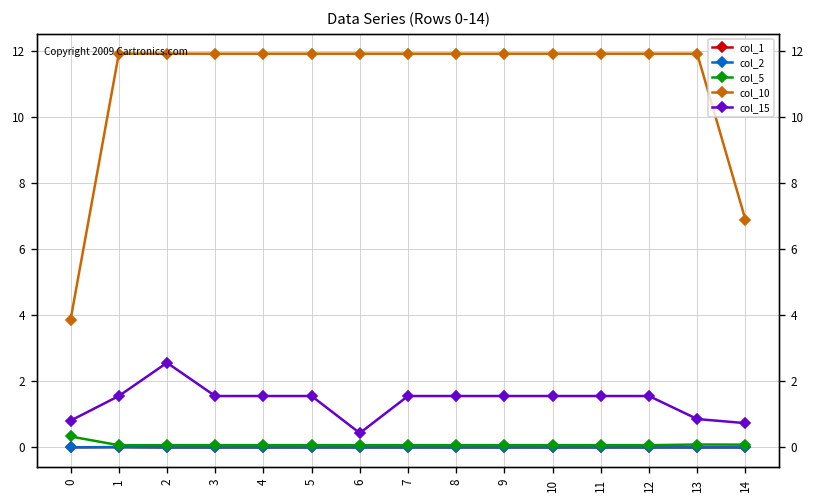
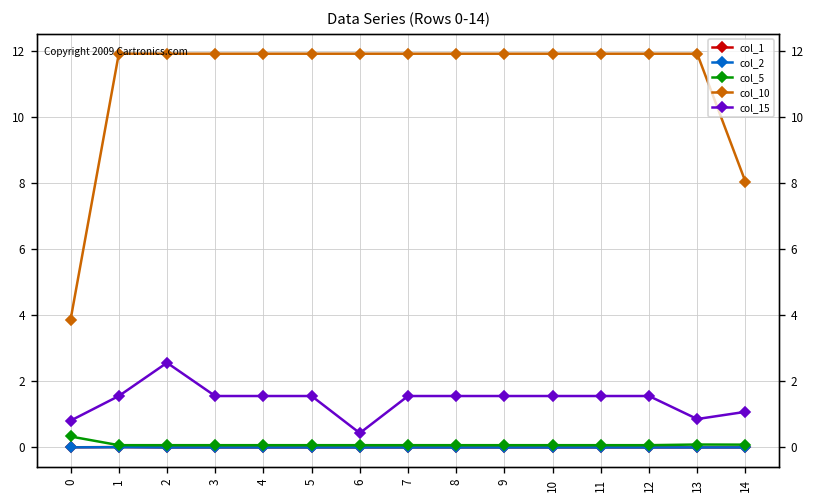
  {
    "col_2": {
      "0": 0.0
    },
    "col_5": {
      "0": 0.3
    },
    "col_10": {
      "0": 3.9,
      "3": 11.9,
      "4": 11.9,
      "5": 11.9,
      "6": 11.9,
      "7": 11.9,
      "8": 11.9,
      "9": 11.9,
      "10": 11.9,
      "11": 11.9,
      "12": 11.9,
      "13": 11.9,
-     "14": 6.9
+     "14": 8.0
    },
    "col_15": {
      "0": 0.8,
      "1": 1.6,
      "2": 2.6,
      "3": 1.6,
      "4": 1.6,
      "5": 1.6,
      "6": 0.4,
      "7": 1.6,
      "8": 1.6,
      "9": 1.6,
      "10": 1.6,
      "11": 1.6,
      "12": 1.6,
      "13": 0.9,
-     "14": 0.7
+     "14": 1.1
    }
  }
